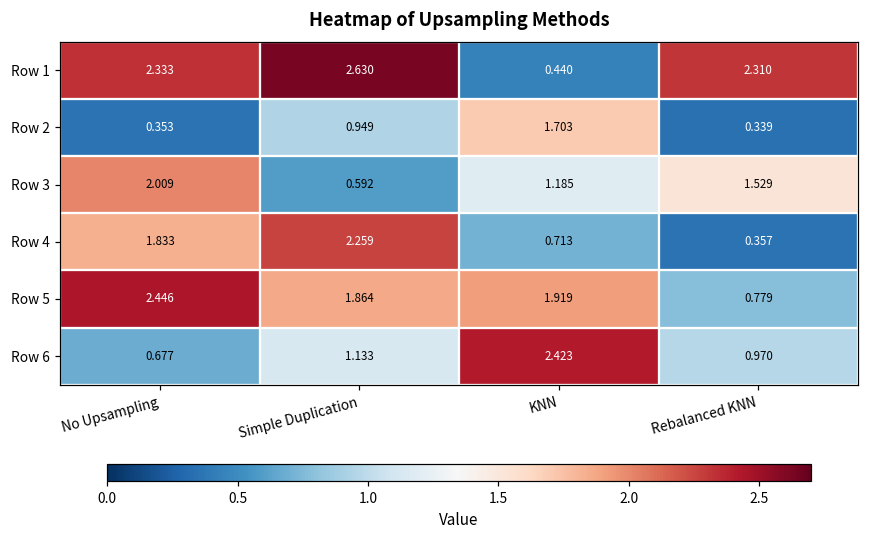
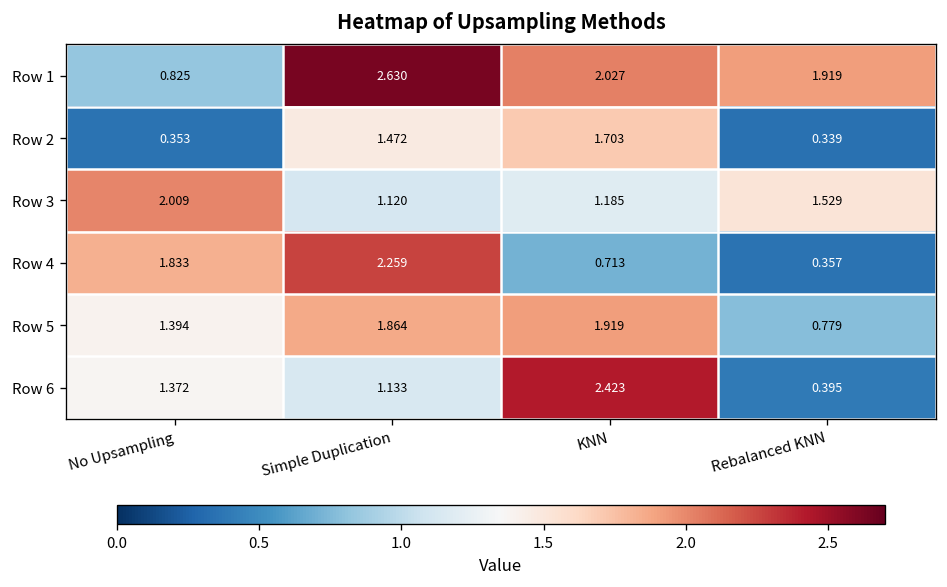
  {
    "Row 1": {
-     "No Upsampling": 2.333,
+     "No Upsampling": 0.825,
      "Simple Duplication": 2.630,
-     "KNN": 0.440,
-     "Rebalanced KNN": 2.310
+     "KNN": 2.027,
+     "Rebalanced KNN": 1.919
    },
    "Row 2": {
      "No Upsampling": 0.353,
-     "Simple Duplication": 0.949,
+     "Simple Duplication": 1.472,
      "KNN": 1.703,
      "Rebalanced KNN": 0.339
    },
    "Row 3": {
      "No Upsampling": 2.009,
-     "Simple Duplication": 0.592,
+     "Simple Duplication": 1.120,
      "KNN": 1.185,
      "Rebalanced KNN": 1.529
    },
    "Row 4": {
      "No Upsampling": 1.833,
      "Simple Duplication": 2.259,
      "KNN": 0.713,
      "Rebalanced KNN": 0.357
    },
    "Row 5": {
-     "No Upsampling": 2.446,
+     "No Upsampling": 1.394,
      "Simple Duplication": 1.864,
      "KNN": 1.919,
      "Rebalanced KNN": 0.779
    },
    "Row 6": {
-     "No Upsampling": 0.677,
+     "No Upsampling": 1.372,
      "Simple Duplication": 1.133,
      "KNN": 2.423,
-     "Rebalanced KNN": 0.970
+     "Rebalanced KNN": 0.395
    }
  }
